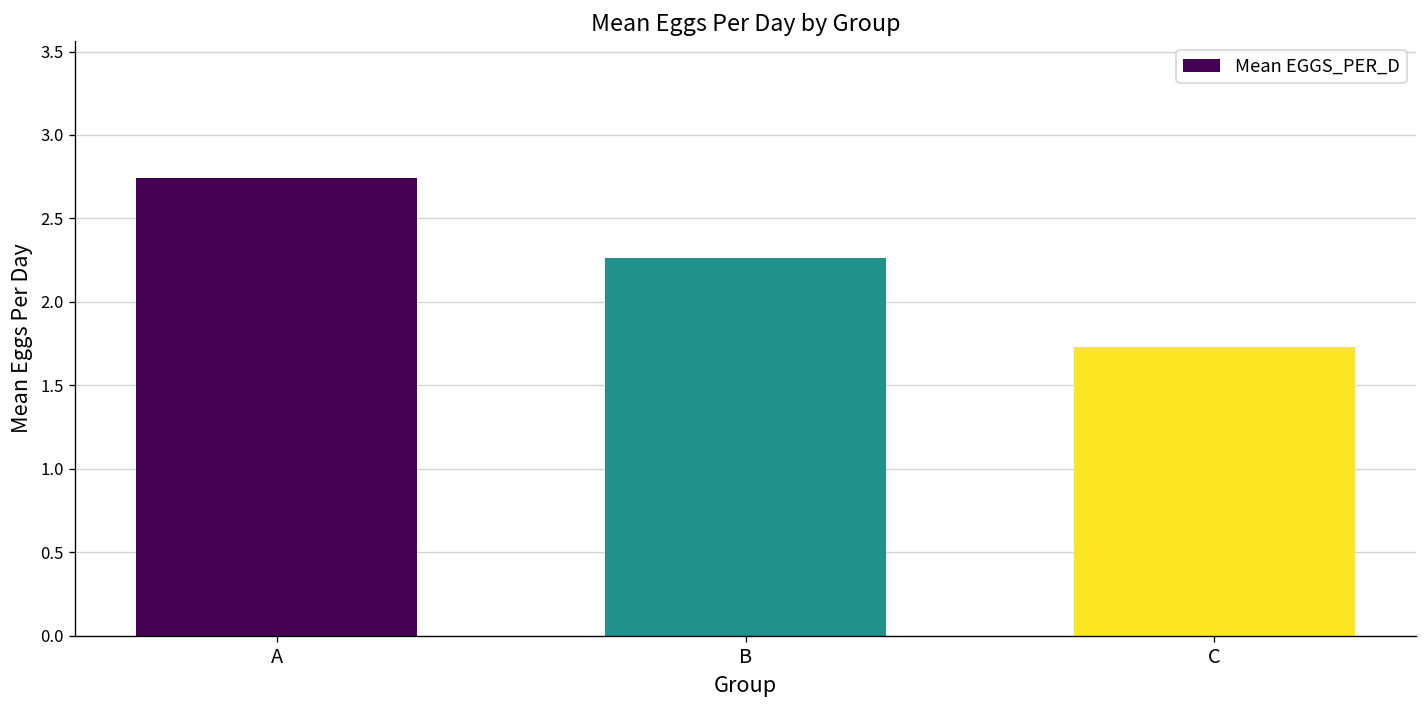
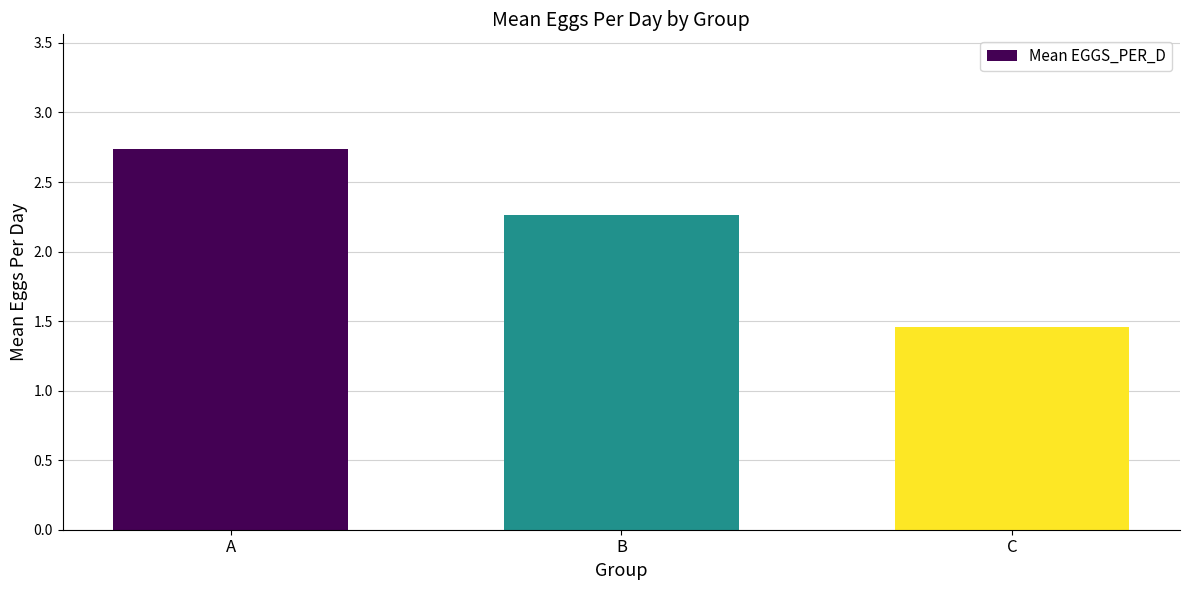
  {
    "A": 2.74,
    "B": 2.26,
-   "C": 1.73
+   "C": 1.46
  }
